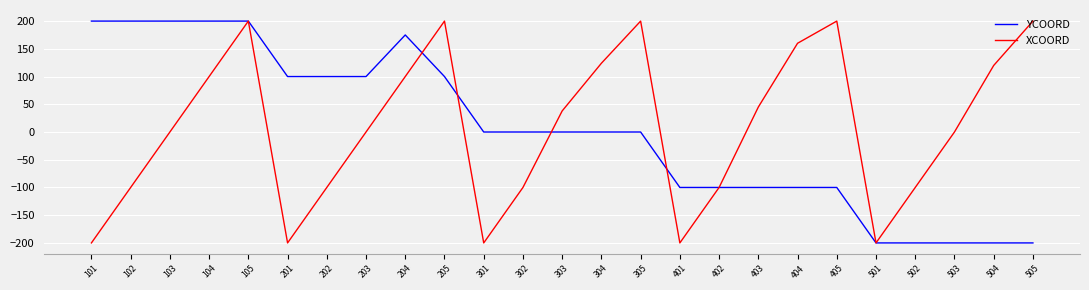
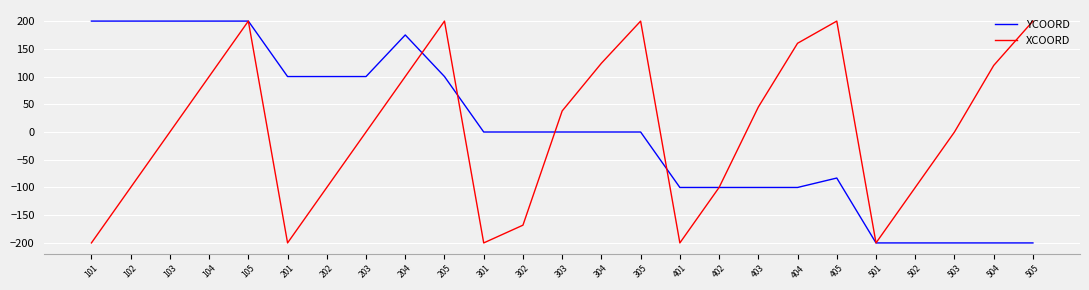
  {
    "YCOORD": {
      "101": 200,
      "102": 200,
      "103": 200,
      "104": 200,
      "201": 100,
      "202": 100,
      "203": 100,
      "204": 180,
      "205": 100,
      "301": 0,
      "302": 0,
      "303": 0,
      "304": 0,
      "305": 0,
      "401": -100,
      "403": -100,
      "404": -100,
-     "405": -100,
+     "405": -80,
      "502": -200,
      "503": -200,
      "504": -200,
      "505": -200
    },
    "XCOORD": {
      "101": -200,
      "102": -100,
      "103": 0,
      "104": 100,
      "201": -200,
      "202": -100,
      "203": 0,
      "204": 100,
      "205": 200,
      "301": -200,
-     "302": -100,
+     "302": -170,
      "303": 40,
      "304": 120,
      "305": 200,
      "401": -200,
      "403": 50,
      "404": 160,
      "405": 200,
      "502": -100,
      "503": 0,
      "504": 120,
      "505": 200
    }
  }
